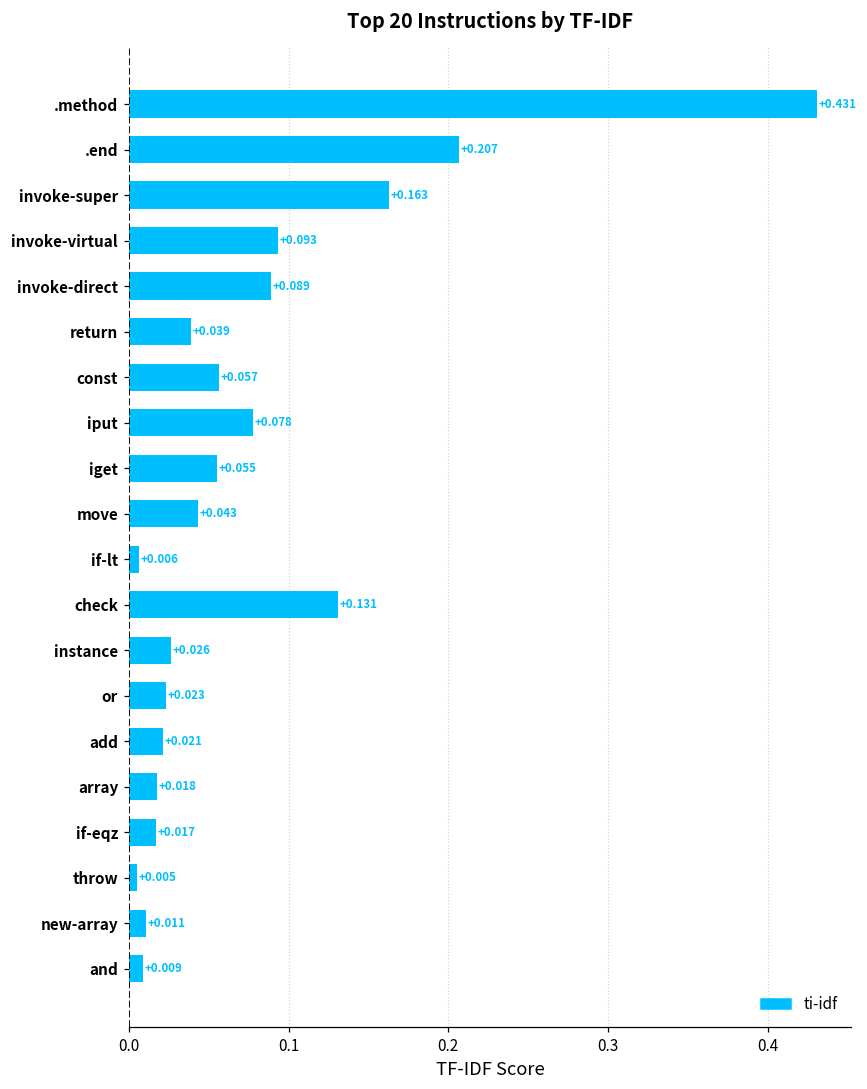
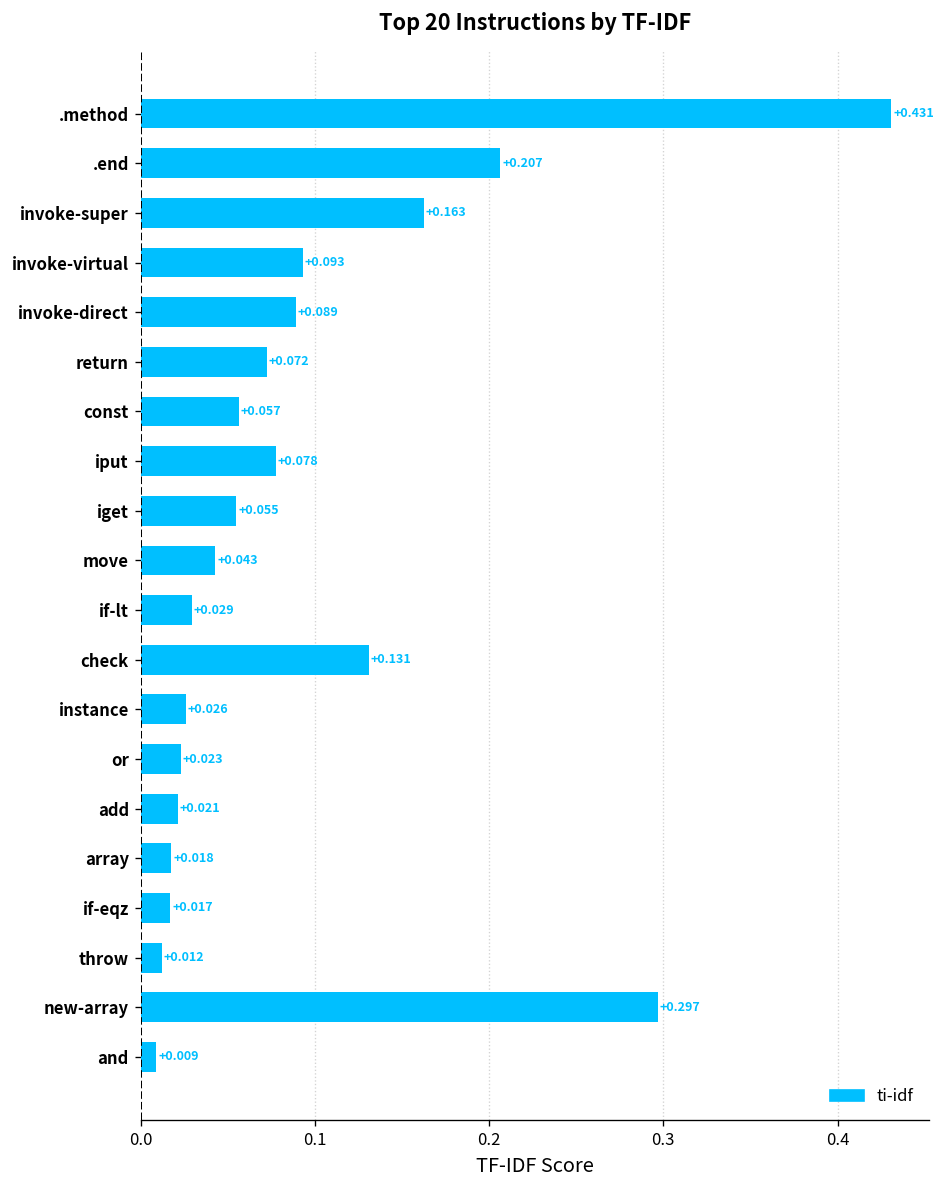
  {
    ".method": "+0.431",
    ".end": "+0.207",
    "invoke-super": "+0.163",
    "invoke-virtual": "+0.093",
    "invoke-direct": "+0.089",
-   "return": "+0.039",
+   "return": "+0.072",
    "const": "+0.057",
    "iput": "+0.078",
    "iget": "+0.055",
    "move": "+0.043",
-   "if-lt": "+0.006",
+   "if-lt": "+0.029",
    "check": "+0.131",
    "instance": "+0.026",
    "or": "+0.023",
    "add": "+0.021",
    "array": "+0.018",
    "if-eqz": "+0.017",
-   "throw": "+0.005",
-   "new-array": "+0.011",
+   "throw": "+0.012",
+   "new-array": "+0.297",
    "and": "+0.009"
  }
